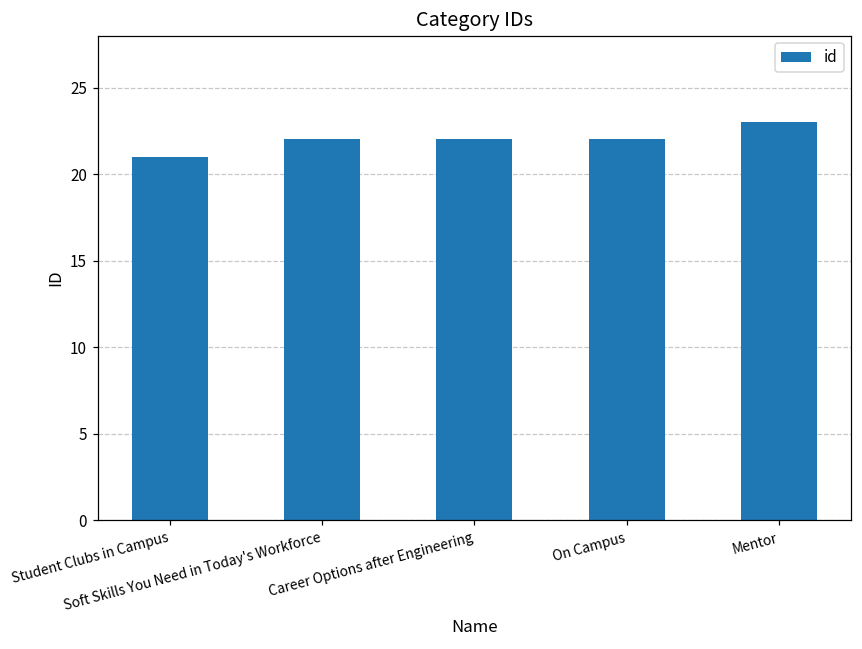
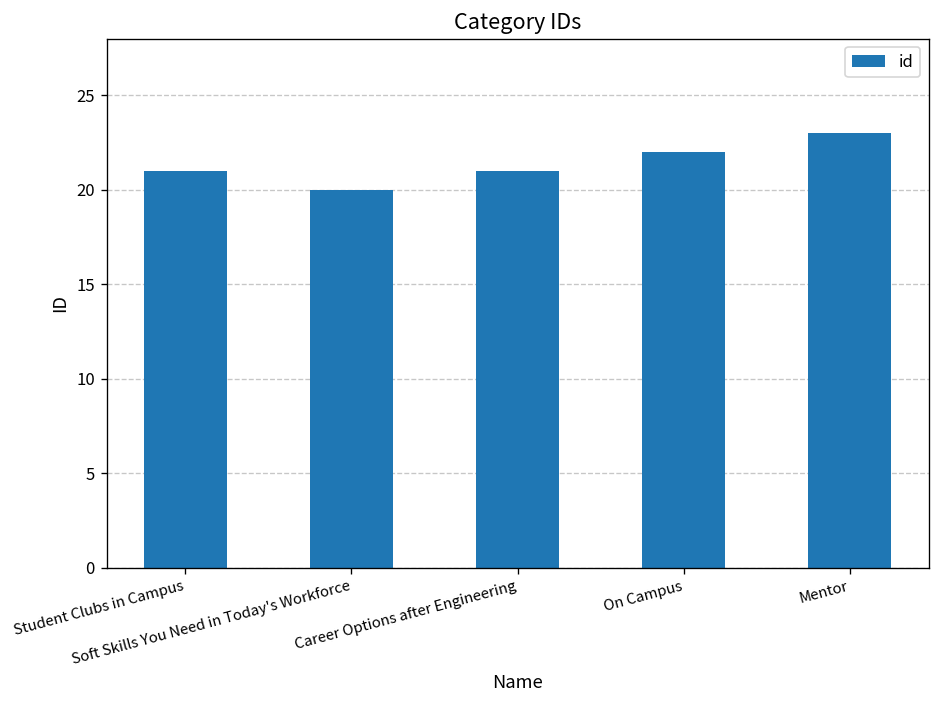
  {
    "Student Clubs in Campus": 21,
-   "Soft Skills You Need in Today's Workforce": 22,
-   "Career Options after Engineering": 22,
+   "Soft Skills You Need in Today's Workforce": 20,
+   "Career Options after Engineering": 21,
    "On Campus": 22,
    "Mentor": 23
  }
